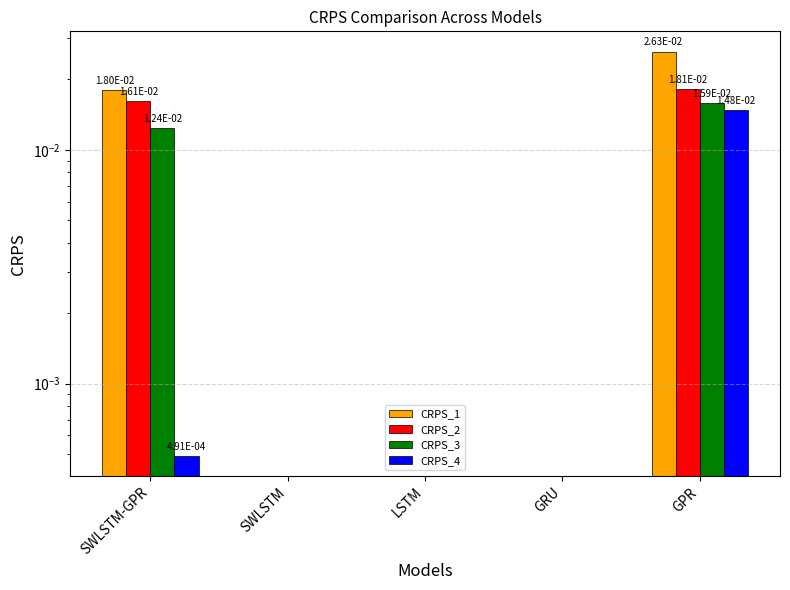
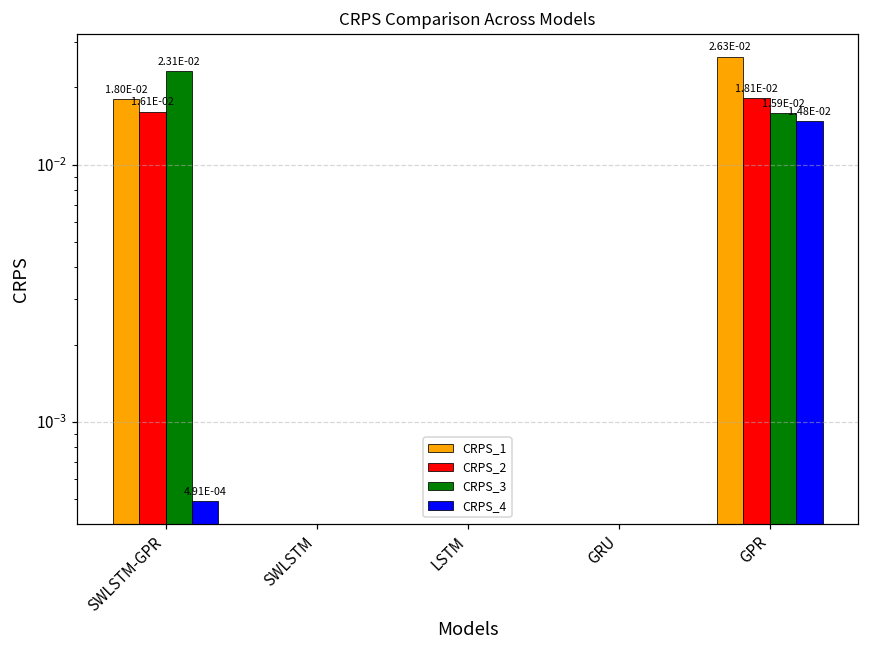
  {
    "CRPS_1": {
      "SWLSTM-GPR": "1.80E-02",
      "GPR": "2.63E-02"
    },
    "CRPS_2": {
      "SWLSTM-GPR": "1.61E-02",
      "GPR": "1.81E-02"
    },
    "CRPS_3": {
-     "SWLSTM-GPR": "1.24E-02",
+     "SWLSTM-GPR": "2.31E-02",
      "GPR": "1.59E-02"
    },
    "CRPS_4": {
      "SWLSTM-GPR": "4.91E-04",
      "GPR": "1.48E-02"
    }
  }
